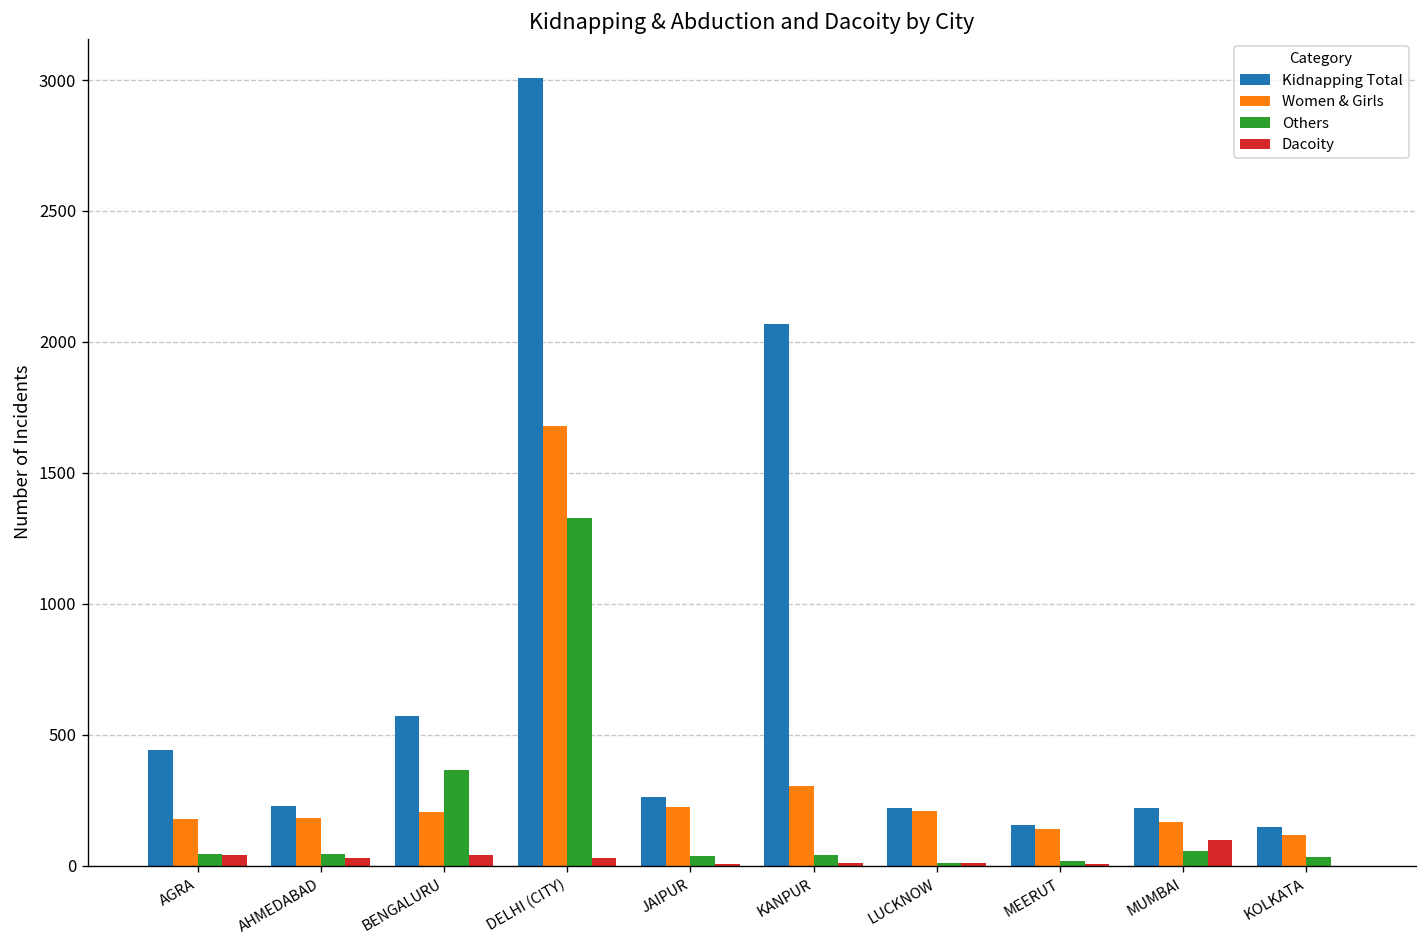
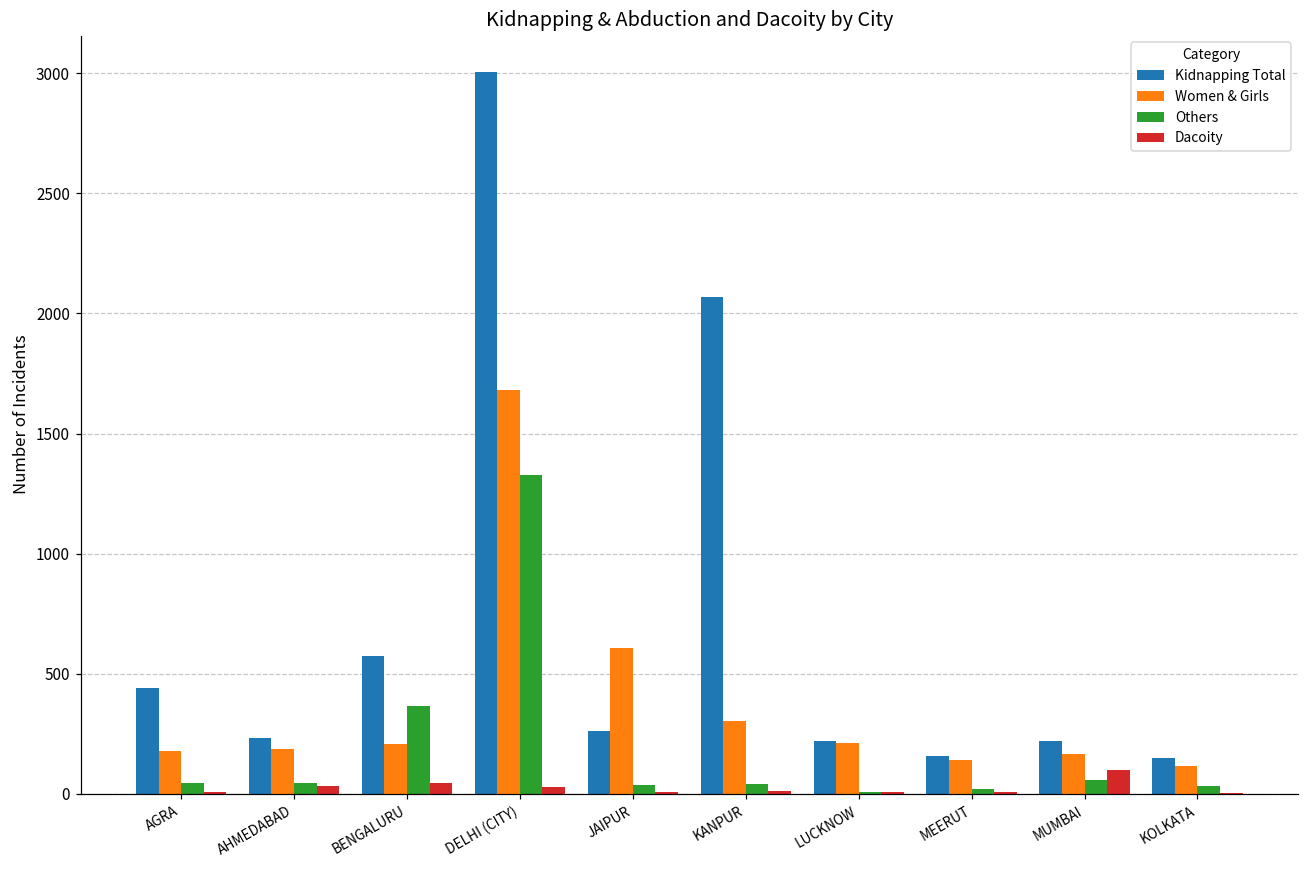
  {
    "Kidnapping Total": {
      "AGRA": 440,
      "AHMEDABAD": 230,
      "BENGALURU": 570,
      "DELHI (CITY)": 3010,
      "JAIPUR": 260,
      "KANPUR": 2070,
      "LUCKNOW": 220,
      "MEERUT": 160,
      "MUMBAI": 220,
      "KOLKATA": 150
    },
    "Women & Girls": {
      "AGRA": 180,
      "AHMEDABAD": 180,
      "BENGALURU": 210,
      "DELHI (CITY)": 1680,
-     "JAIPUR": 230,
+     "JAIPUR": 610,
      "KANPUR": 300,
      "LUCKNOW": 210,
      "MEERUT": 140,
      "MUMBAI": 170,
      "KOLKATA": 120
    },
    "Others": {
      "AGRA": 50,
      "AHMEDABAD": 50,
      "BENGALURU": 370,
      "DELHI (CITY)": 1330,
      "JAIPUR": 40,
      "KANPUR": 40,
      "MEERUT": 20,
      "MUMBAI": 60,
      "KOLKATA": 30
    },
    "Dacoity": {
-     "AGRA": 40,
+     "AGRA": 10,
      "AHMEDABAD": 30,
      "BENGALURU": 40,
      "DELHI (CITY)": 30,
      "MUMBAI": 100
    }
  }
